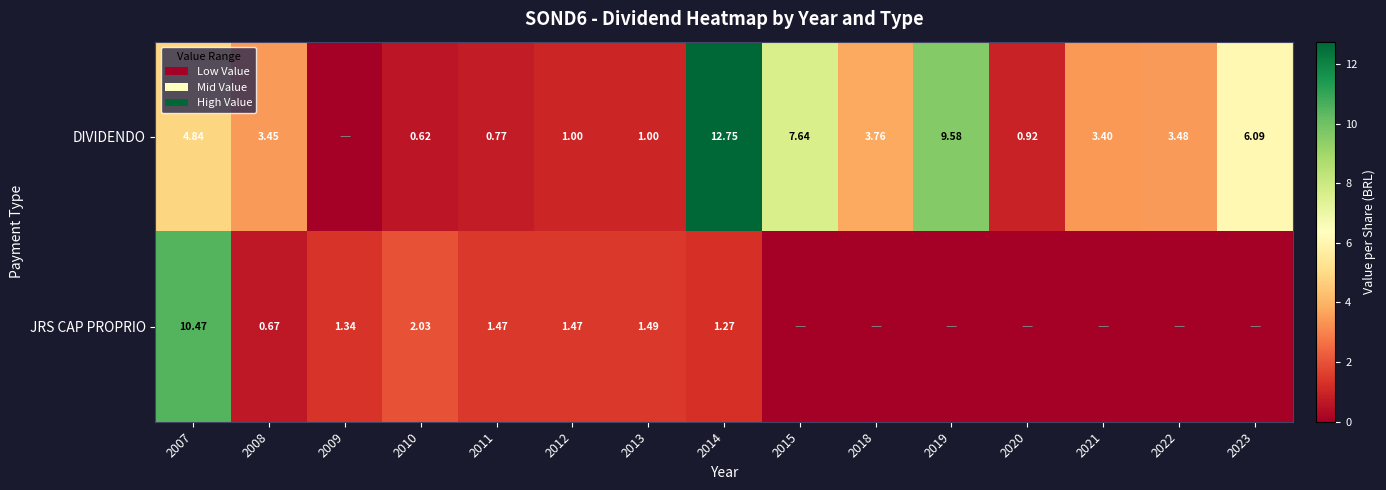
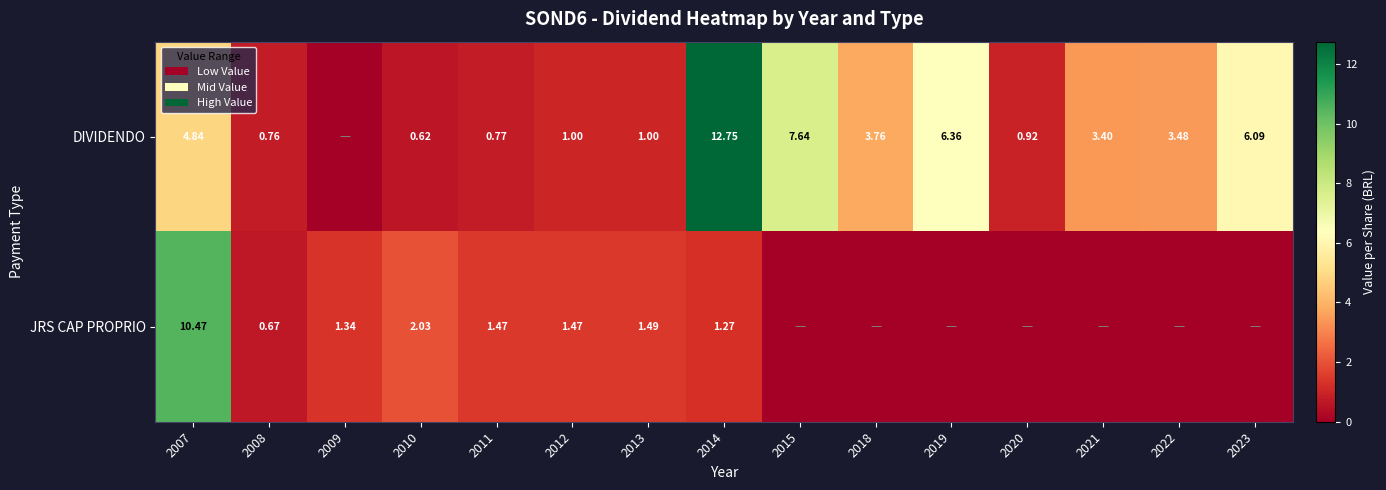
  {
    "DIVIDENDO": {
      "2007": 4.84,
-     "2008": 3.45,
+     "2008": 0.76,
      "2010": 0.62,
      "2011": 0.77,
      "2012": 1.00,
      "2013": 1.00,
      "2014": 12.75,
      "2015": 7.64,
      "2018": 3.76,
-     "2019": 9.58,
+     "2019": 6.36,
      "2020": 0.92,
      "2021": 3.40,
      "2022": 3.48,
      "2023": 6.09
    },
    "JRS CAP PROPRIO": {
      "2007": 10.47,
      "2008": 0.67,
      "2009": 1.34,
      "2010": 2.03,
      "2011": 1.47,
      "2012": 1.47,
      "2013": 1.49,
      "2014": 1.27
    }
  }
